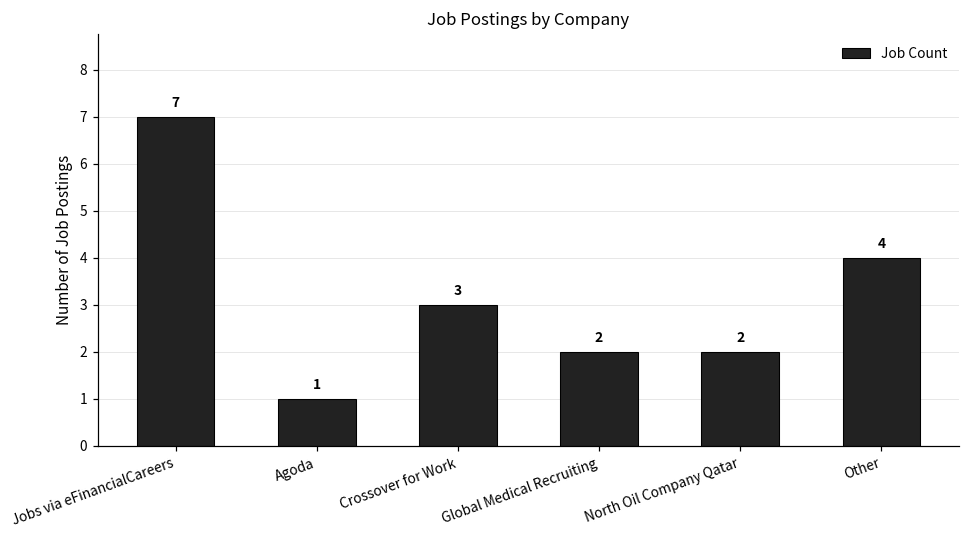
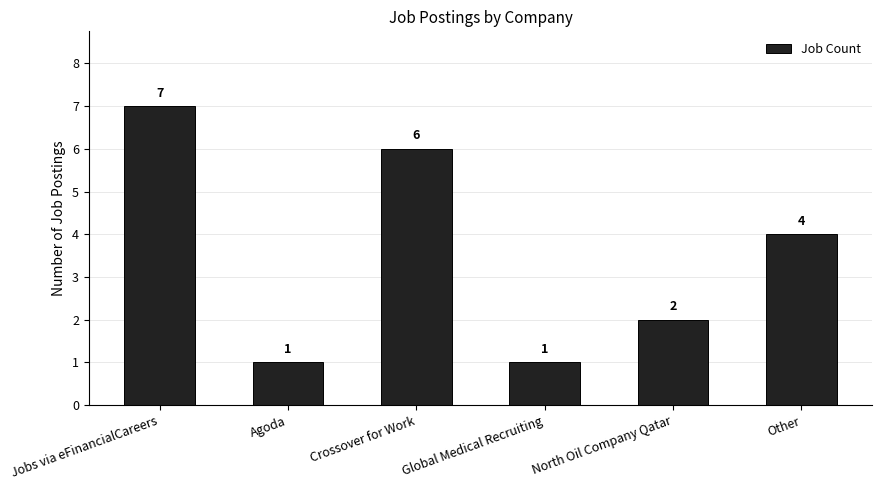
  {
    "Jobs via eFinancialCareers": 7,
    "Agoda": 1,
-   "Crossover for Work": 3,
-   "Global Medical Recruiting": 2,
+   "Crossover for Work": 6,
+   "Global Medical Recruiting": 1,
    "North Oil Company Qatar": 2,
    "Other": 4
  }
